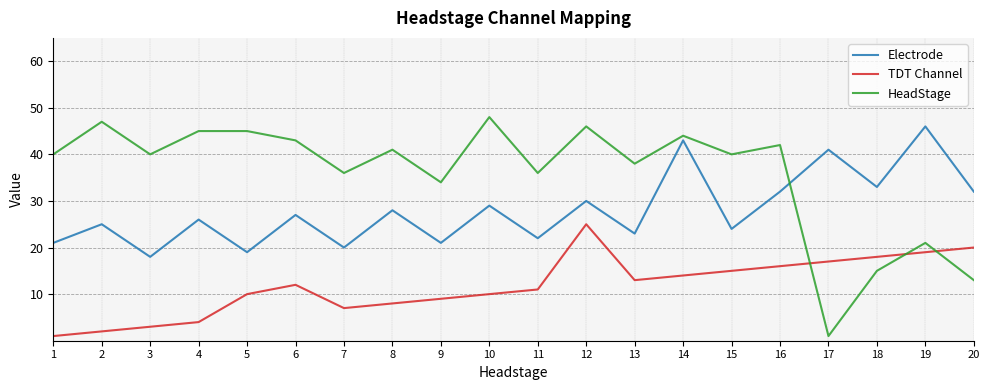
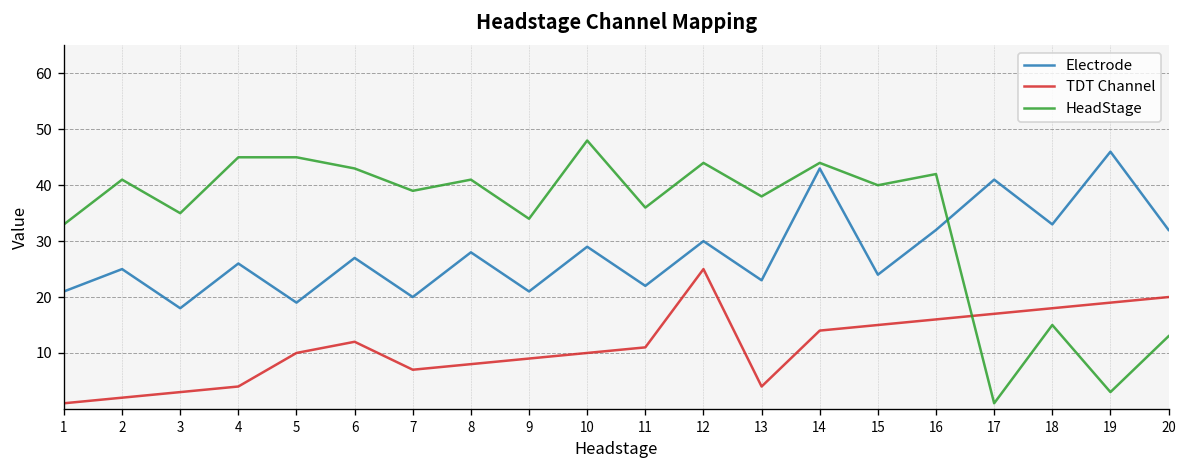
  {
    "Electrode": {
      "1": 21,
      "2": 25,
      "3": 18,
      "4": 26,
      "5": 19,
      "6": 27,
      "7": 20,
      "8": 28,
      "9": 21,
      "10": 29,
      "11": 22,
      "12": 30,
      "13": 23,
      "14": 43,
      "15": 24,
      "16": 32,
      "17": 41,
      "18": 33,
      "19": 46,
      "20": 32
    },
    "TDT Channel": {
      "1": 1,
      "2": 2,
      "3": 3,
      "4": 4,
      "5": 10,
      "6": 12,
      "7": 7,
      "8": 8,
      "9": 9,
      "10": 10,
      "11": 11,
      "12": 25,
-     "13": 13,
+     "13": 4,
      "14": 14,
      "15": 15,
      "16": 16,
      "17": 17,
      "18": 18,
      "19": 19,
      "20": 20
    },
    "HeadStage": {
-     "1": 40,
-     "2": 47,
-     "3": 40,
+     "1": 33,
+     "2": 41,
+     "3": 35,
      "4": 45,
      "5": 45,
      "6": 43,
-     "7": 36,
+     "7": 39,
      "8": 41,
      "9": 34,
      "10": 48,
      "11": 36,
-     "12": 46,
+     "12": 44,
      "13": 38,
      "14": 44,
      "15": 40,
      "16": 42,
      "17": 1,
      "18": 15,
-     "19": 21,
+     "19": 3,
      "20": 13
    }
  }
